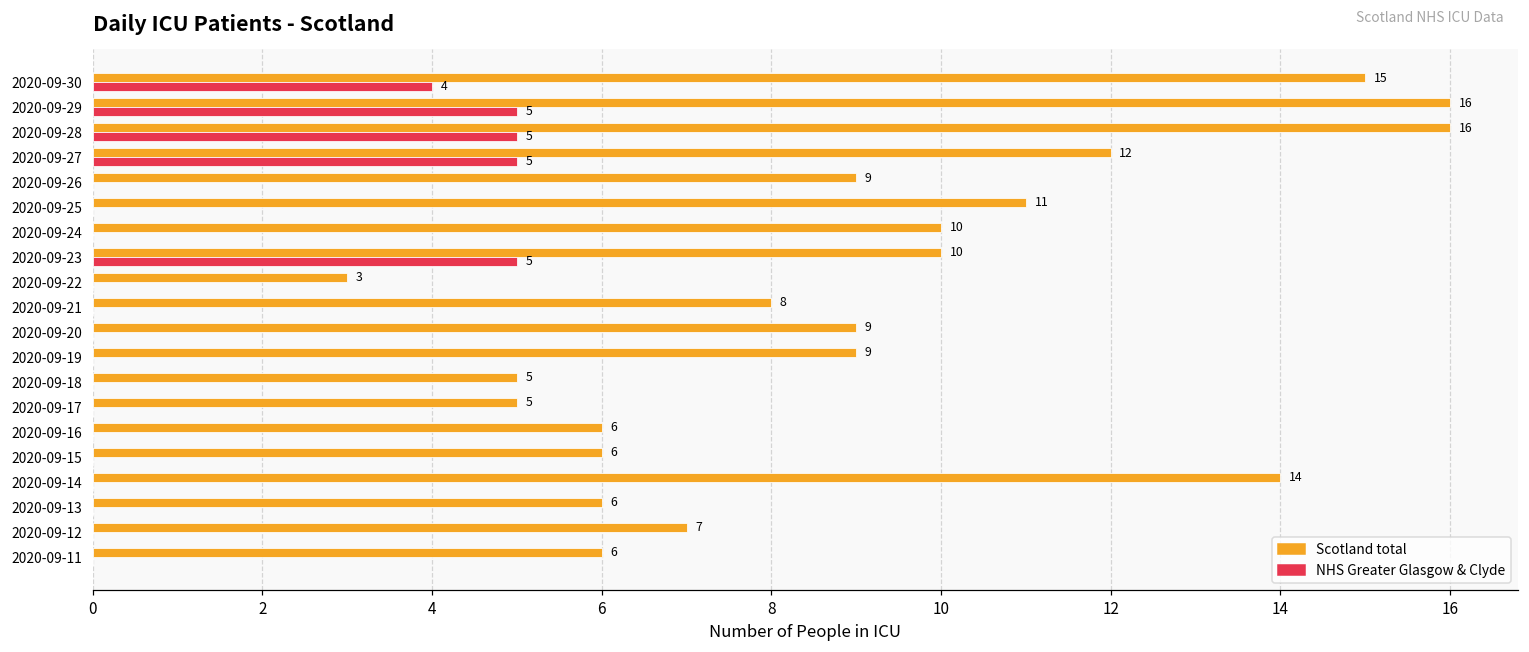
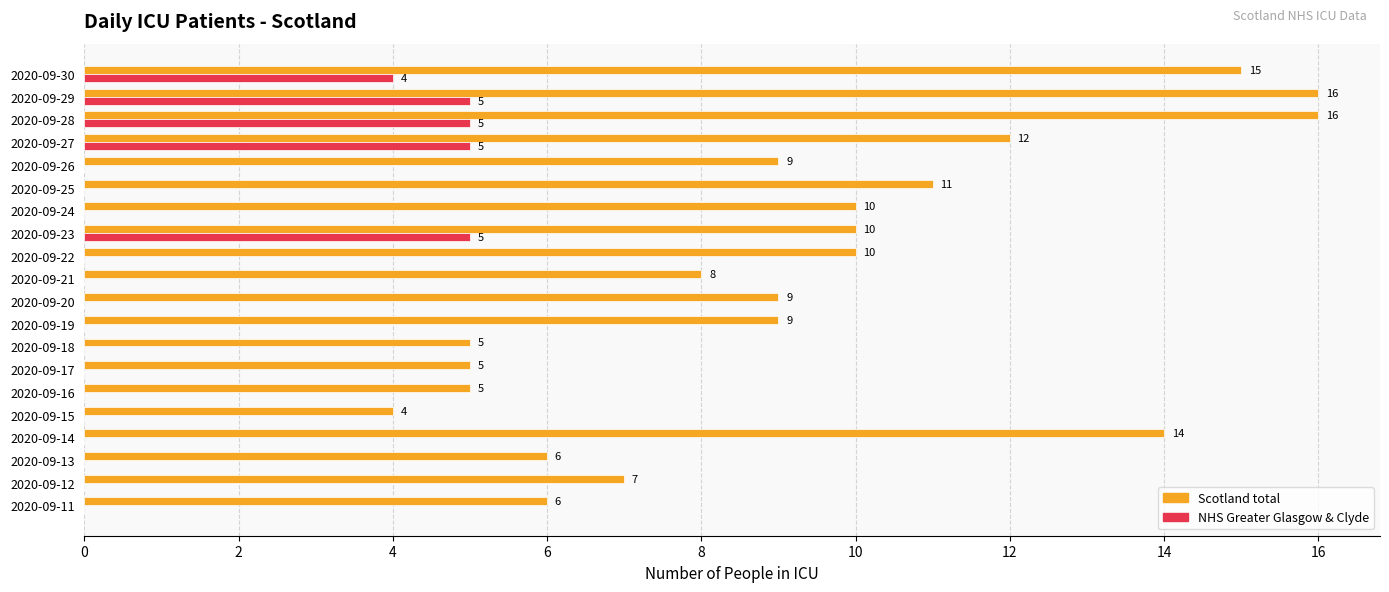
  {
    "Scotland total": {
      "2020-09-30": 15,
      "2020-09-29": 16,
      "2020-09-28": 16,
      "2020-09-27": 12,
      "2020-09-26": 9,
      "2020-09-25": 11,
      "2020-09-24": 10,
      "2020-09-23": 10,
-     "2020-09-22": 3,
+     "2020-09-22": 10,
      "2020-09-21": 8,
      "2020-09-20": 9,
      "2020-09-19": 9,
      "2020-09-18": 5,
      "2020-09-17": 5,
-     "2020-09-16": 6,
-     "2020-09-15": 6,
+     "2020-09-16": 5,
+     "2020-09-15": 4,
      "2020-09-14": 14,
      "2020-09-13": 6,
      "2020-09-12": 7,
      "2020-09-11": 6
    },
    "NHS Greater Glasgow & Clyde": {
      "2020-09-30": 4,
      "2020-09-29": 5,
      "2020-09-28": 5,
      "2020-09-27": 5,
      "2020-09-23": 5
    }
  }
